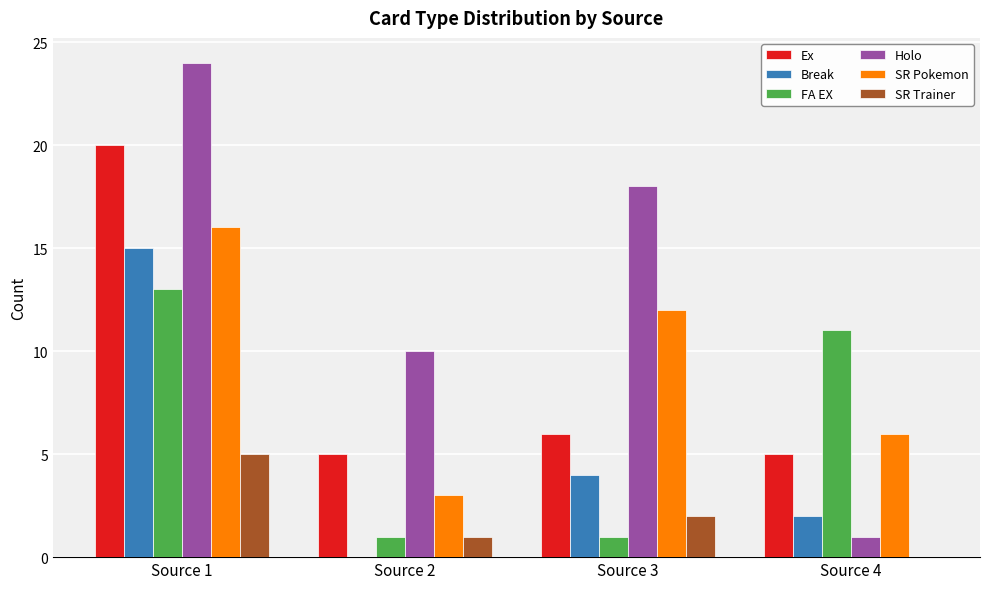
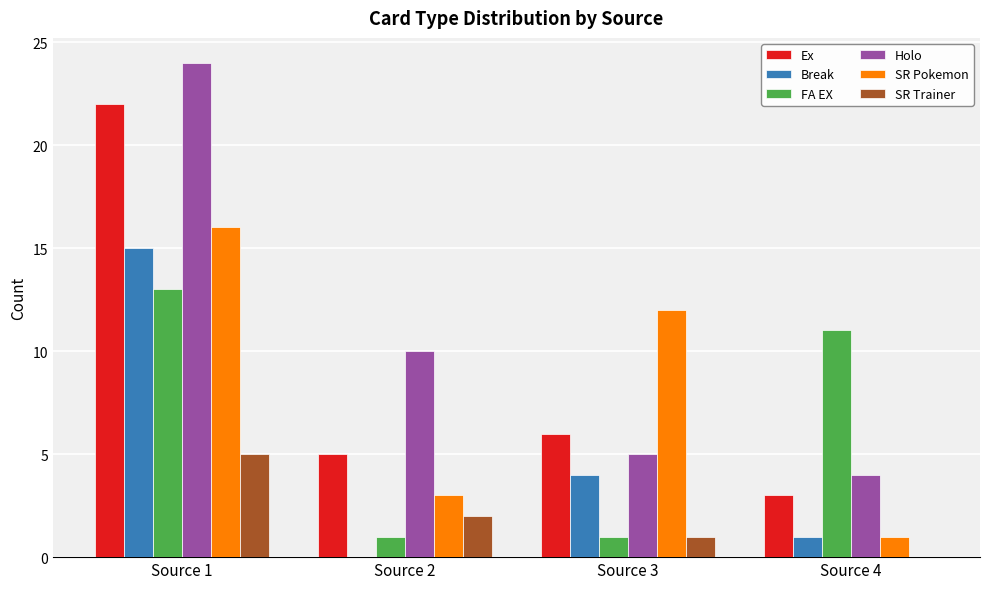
  {
    "Ex": {
-     "Source 1": 20,
+     "Source 1": 22,
      "Source 2": 5,
      "Source 3": 6,
-     "Source 4": 5
+     "Source 4": 3
    },
    "Break": {
      "Source 1": 15,
      "Source 2": 0,
      "Source 3": 4,
-     "Source 4": 2
+     "Source 4": 1
    },
    "FA EX": {
      "Source 1": 13,
      "Source 2": 1,
      "Source 3": 1,
      "Source 4": 11
    },
    "Holo": {
      "Source 1": 24,
      "Source 2": 10,
-     "Source 3": 18,
-     "Source 4": 1
+     "Source 3": 5,
+     "Source 4": 4
    },
    "SR Pokemon": {
      "Source 1": 16,
      "Source 2": 3,
      "Source 3": 12,
-     "Source 4": 6
+     "Source 4": 1
    },
    "SR Trainer": {
      "Source 1": 5,
-     "Source 2": 1,
-     "Source 3": 2,
+     "Source 2": 2,
+     "Source 3": 1,
      "Source 4": 0
    }
  }
